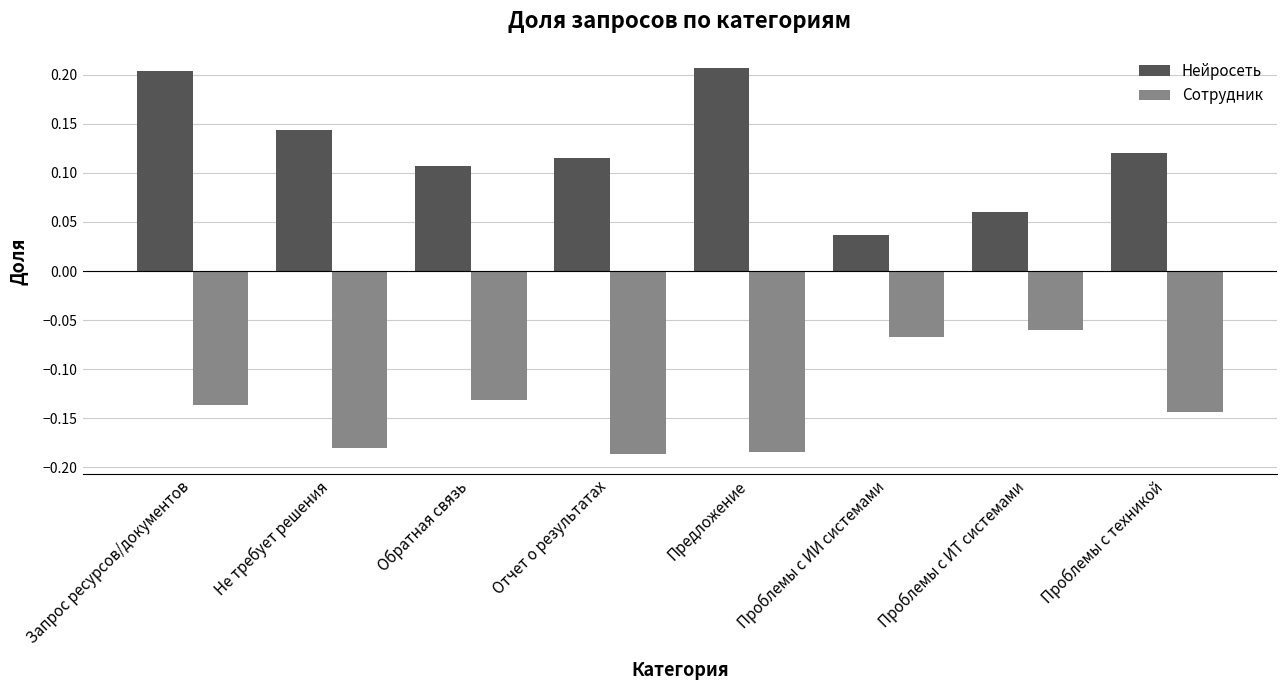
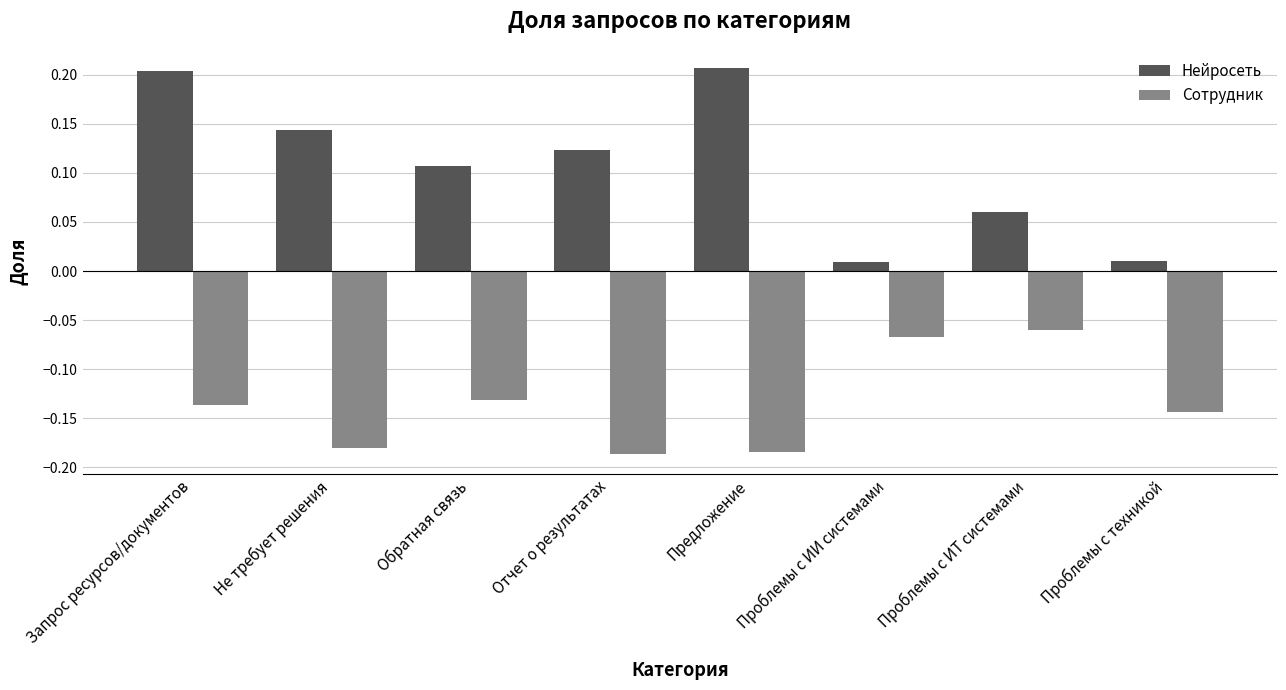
  {
    "Нейросеть": {
      "Запрос ресурсов/документов": 0.20,
      "Не требует решения": 0.14,
      "Обратная связь": 0.11,
-     "Отчет о результатах": 0.11,
+     "Отчет о результатах": 0.12,
      "Предложение": 0.21,
-     "Проблемы с ИИ системами": 0.04,
+     "Проблемы с ИИ системами": 0.01,
      "Проблемы с ИТ системами": 0.06,
-     "Проблемы с техникой": 0.12
+     "Проблемы с техникой": 0.01
    },
    "Сотрудник": {
      "Запрос ресурсов/документов": -0.14,
      "Не требует решения": -0.18,
      "Обратная связь": -0.13,
      "Отчет о результатах": -0.19,
      "Предложение": -0.18,
      "Проблемы с ИИ системами": -0.07,
      "Проблемы с ИТ системами": -0.06,
      "Проблемы с техникой": -0.14
    }
  }
